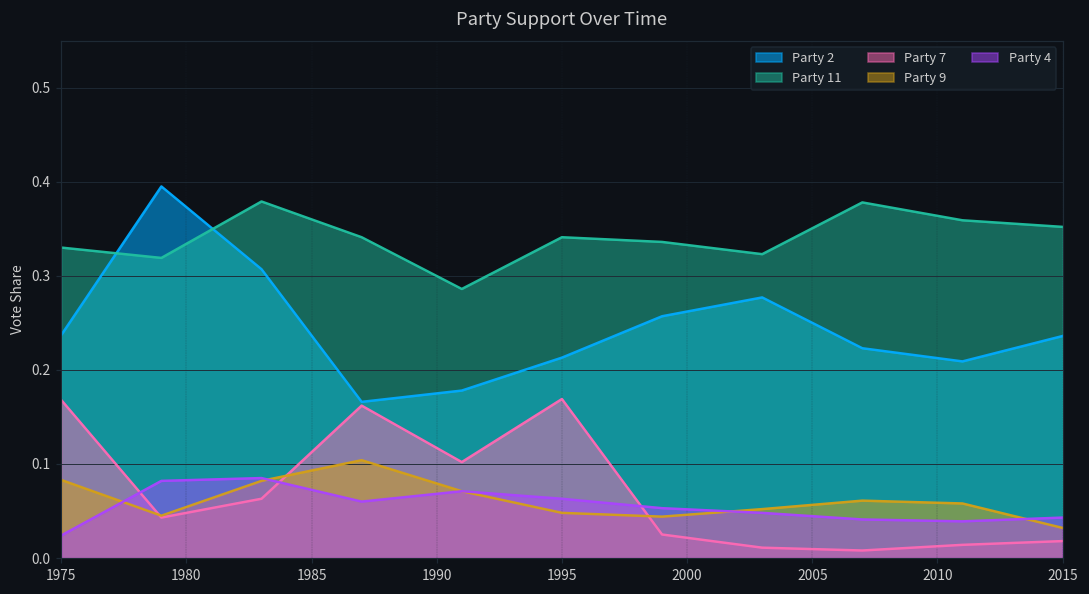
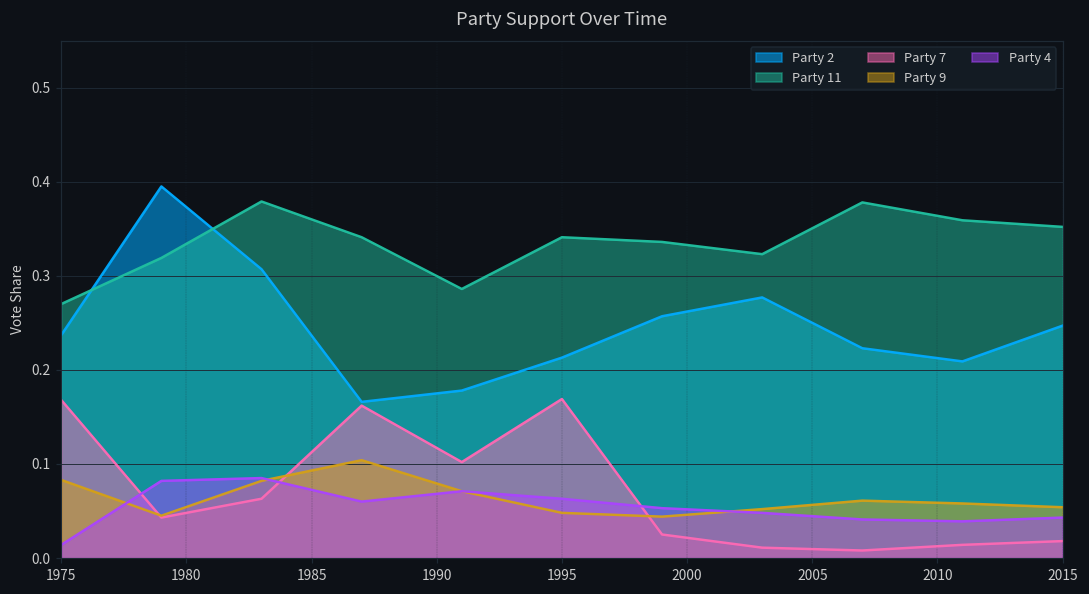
  {
    "Party 2": {
      "1975": 0.24,
      "1995": 0.21,
-     "2015": 0.24
+     "2015": 0.25
    },
    "Party 11": {
-     "1975": 0.33,
+     "1975": 0.27,
      "1995": 0.34,
      "2015": 0.35
    },
    "Party 7": {
      "1975": 0.17,
      "1995": 0.17,
      "2015": 0.02
    },
    "Party 9": {
      "1975": 0.08,
      "1995": 0.05,
-     "2015": 0.03
+     "2015": 0.05
    },
    "Party 4": {
-     "1975": 0.02,
+     "1975": 0.01,
      "1995": 0.06,
      "2015": 0.04
    }
  }
